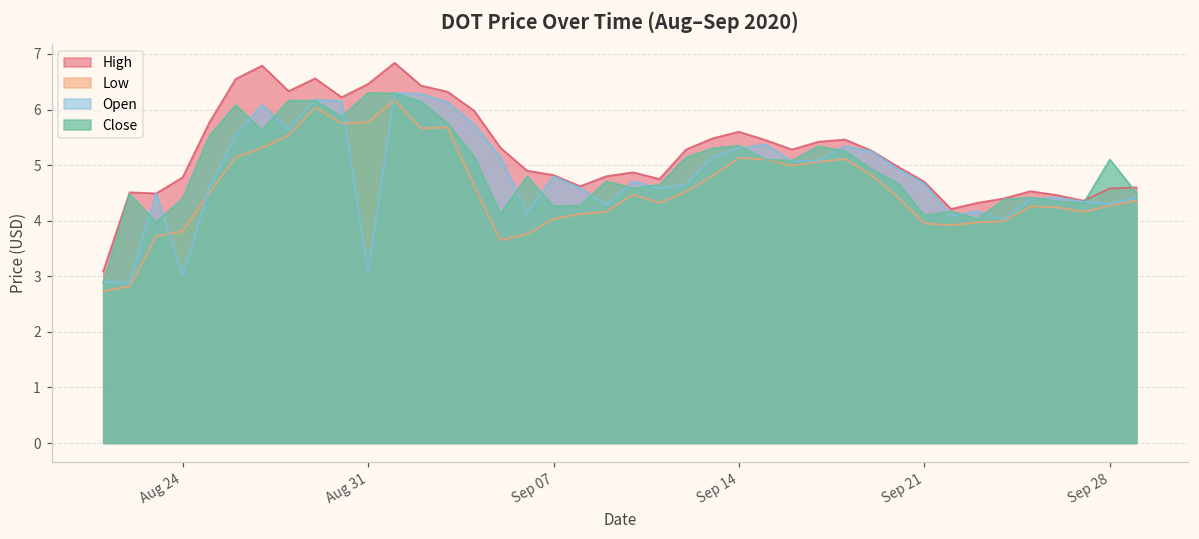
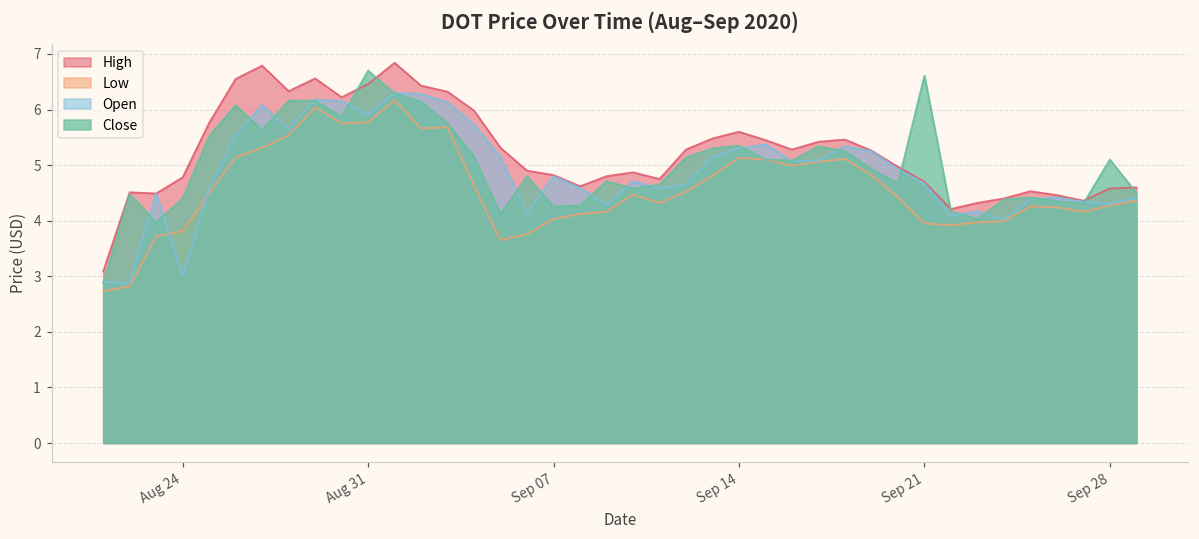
  {
    "Open": {
      "Aug 24": 3.0,
-     "Aug 31": 3.1
+     "Aug 31": 5.9
    },
    "Close": {
      "Aug 24": 4.4,
-     "Aug 31": 6.3,
+     "Aug 31": 6.7,
      "Sep 07": 4.3,
-     "Sep 21": 4.1,
+     "Sep 21": 6.6,
      "Sep 28": 5.1
    }
  }
